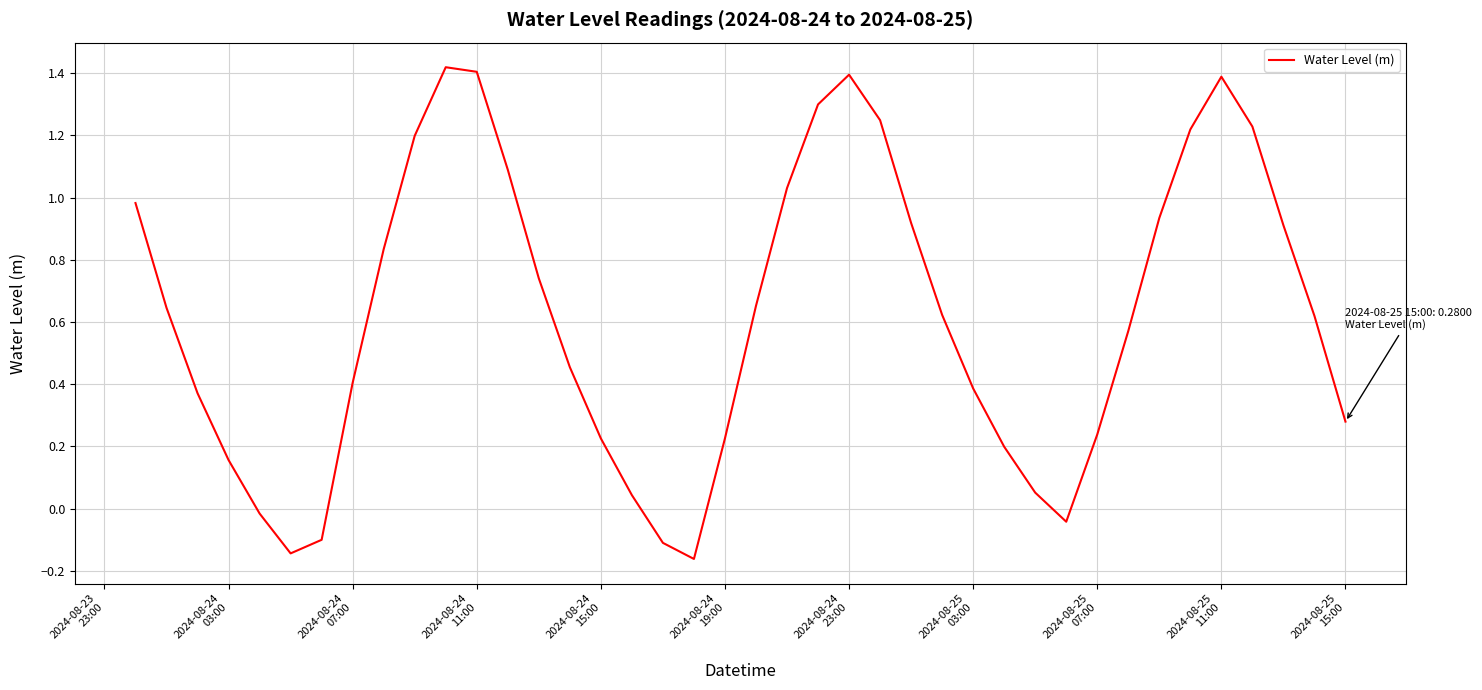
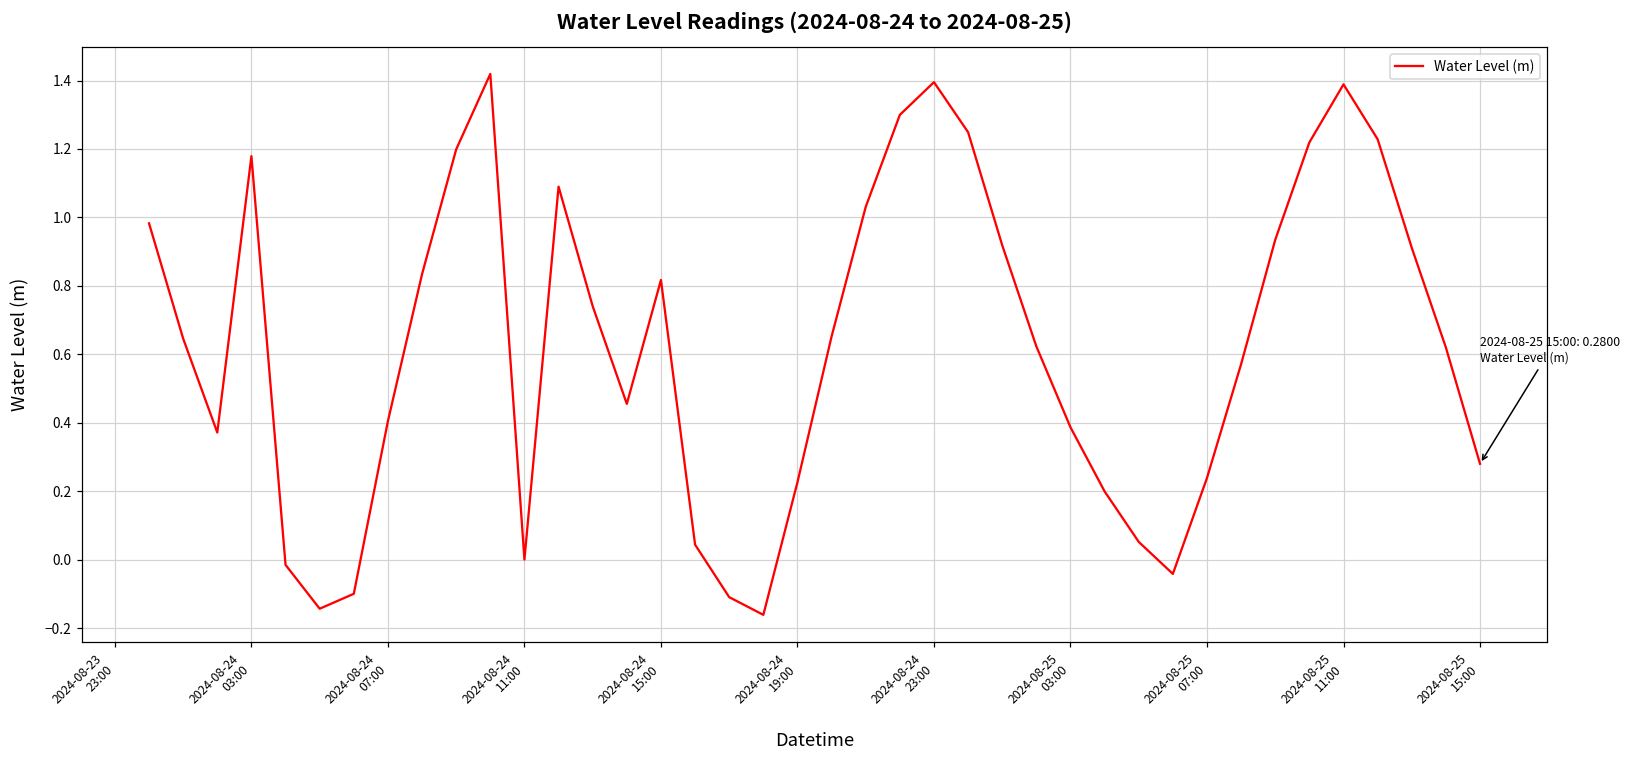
  {
-   "2024-08-24 03:00": 0.16,
+   "2024-08-24 03:00": 1.18,
    "2024-08-24 07:00": 0.40,
-   "2024-08-24 11:00": 1.40,
-   "2024-08-24 15:00": 0.23,
+   "2024-08-24 11:00": 0.00,
+   "2024-08-24 15:00": 0.82,
    "2024-08-24 19:00": 0.23,
    "2024-08-24 23:00": 1.40,
    "2024-08-25 03:00": 0.39,
    "2024-08-25 07:00": 0.24,
    "2024-08-25 11:00": 1.39
  }
